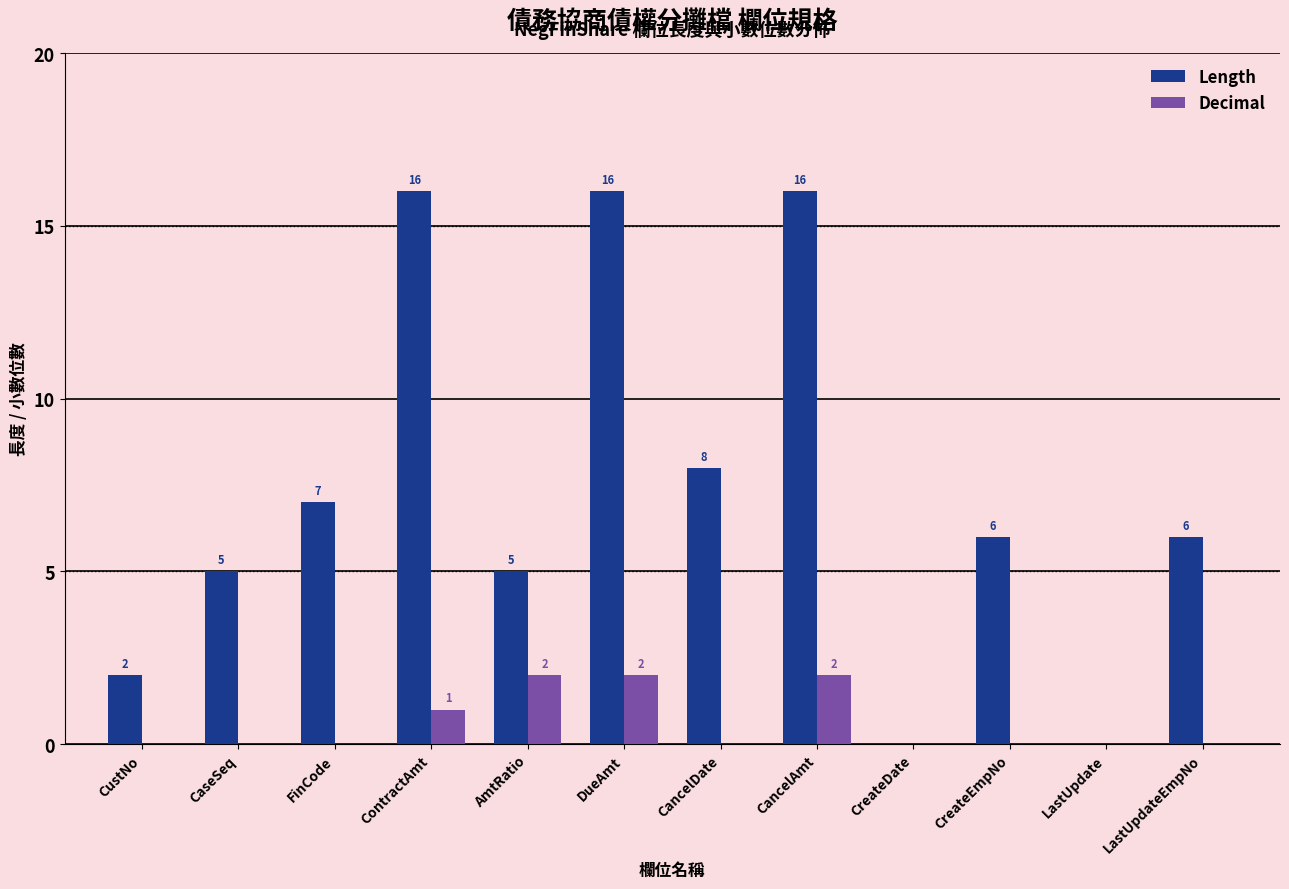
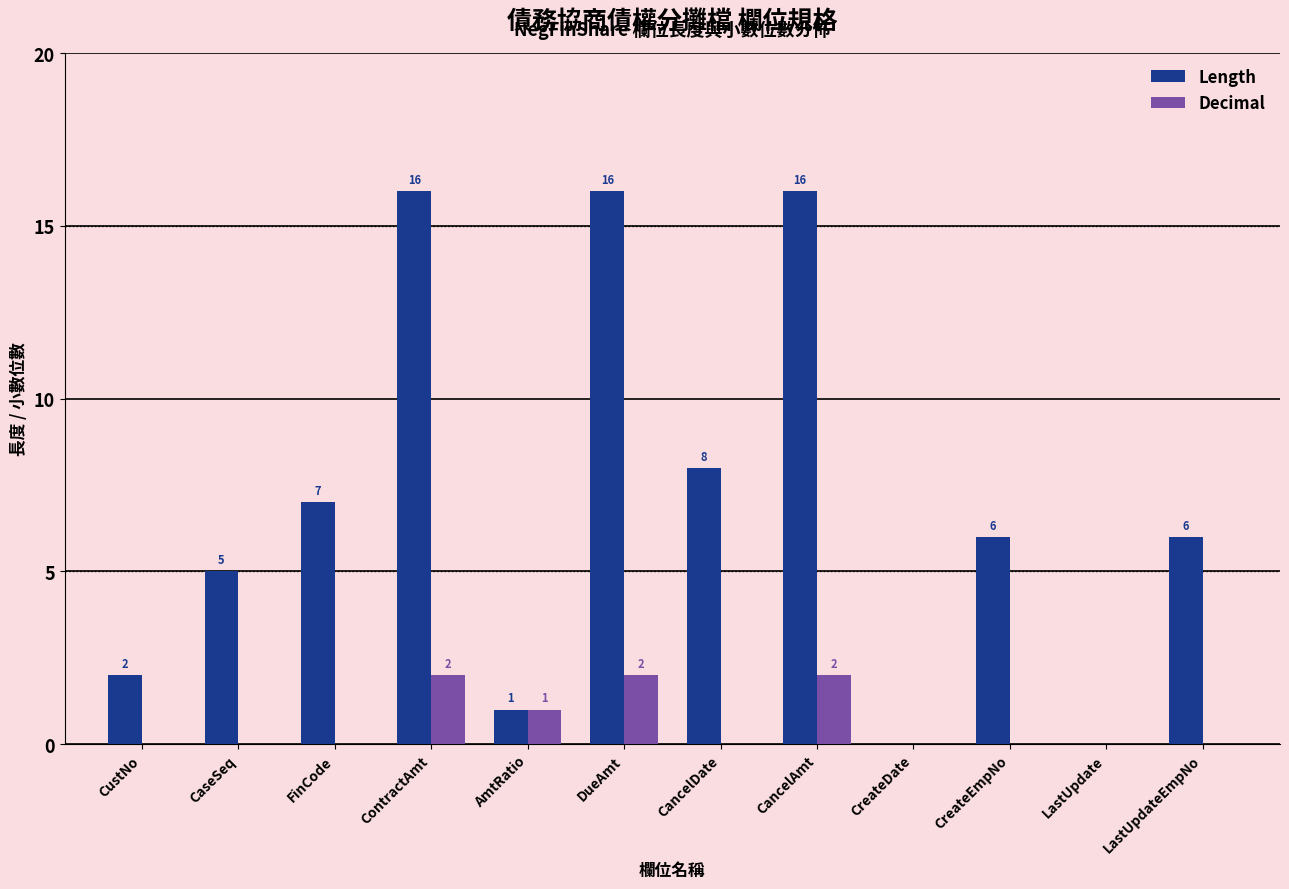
  {
    "Length": {
      "CustNo": 2,
      "CaseSeq": 5,
      "FinCode": 7,
      "ContractAmt": 16,
-     "AmtRatio": 5,
+     "AmtRatio": 1,
      "DueAmt": 16,
      "CancelDate": 8,
      "CancelAmt": 16,
      "CreateEmpNo": 6,
      "LastUpdateEmpNo": 6
    },
    "Decimal": {
-     "ContractAmt": 1,
-     "AmtRatio": 2,
+     "ContractAmt": 2,
+     "AmtRatio": 1,
      "DueAmt": 2,
      "CancelAmt": 2
    }
  }
